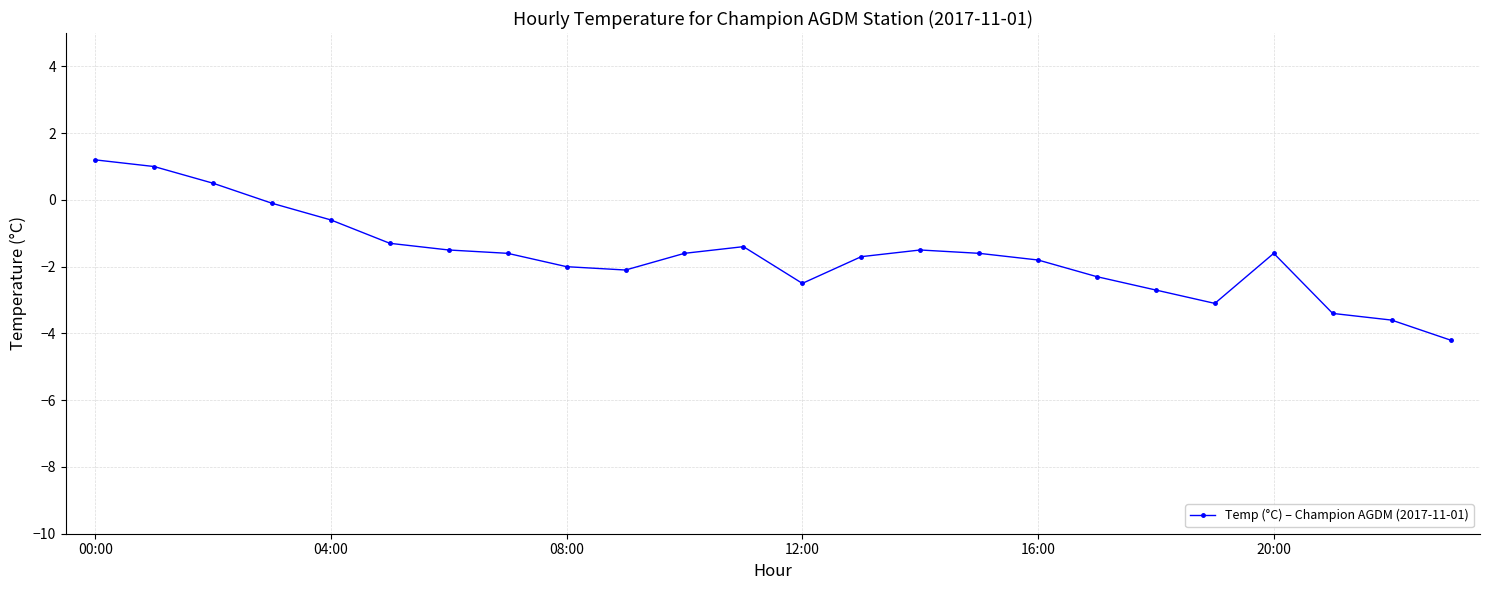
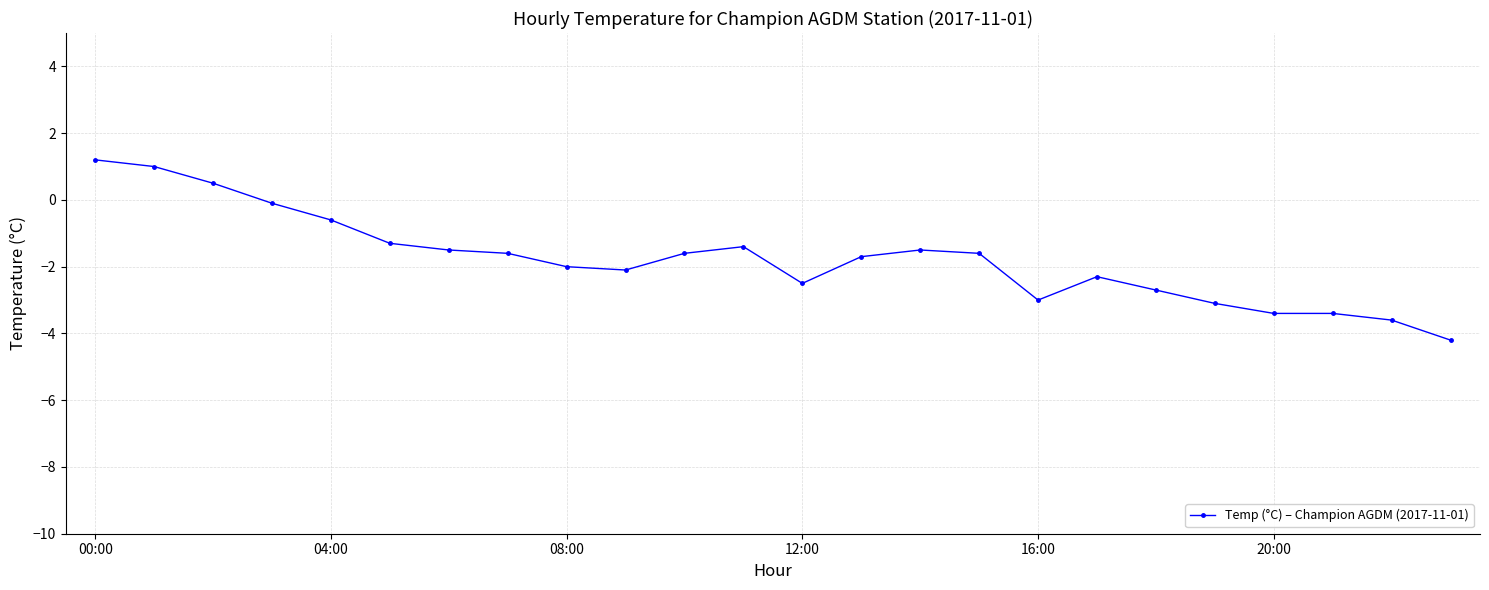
  {
    "00:00": 1.2,
    "04:00": -0.6,
    "08:00": -2.0,
    "12:00": -2.5,
-   "16:00": -1.8,
-   "20:00": -1.6
+   "16:00": -3.0,
+   "20:00": -3.4
  }
